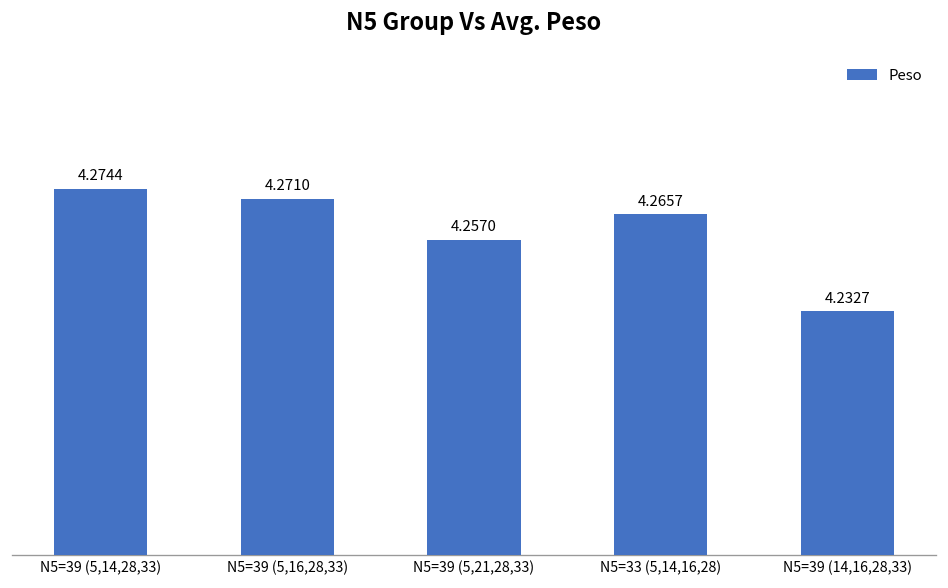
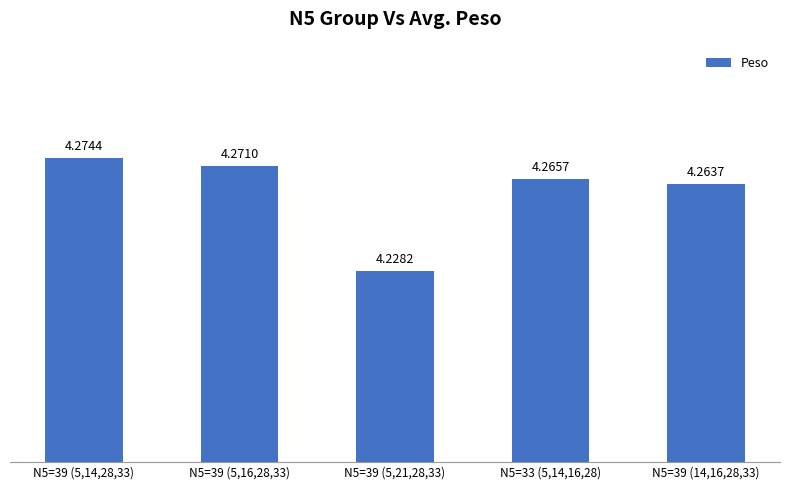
  {
    "N5=39 (5,14,28,33)": 4.2744,
    "N5=39 (5,16,28,33)": 4.2710,
-   "N5=39 (5,21,28,33)": 4.2570,
+   "N5=39 (5,21,28,33)": 4.2282,
    "N5=33 (5,14,16,28)": 4.2657,
-   "N5=39 (14,16,28,33)": 4.2327
+   "N5=39 (14,16,28,33)": 4.2637
  }
